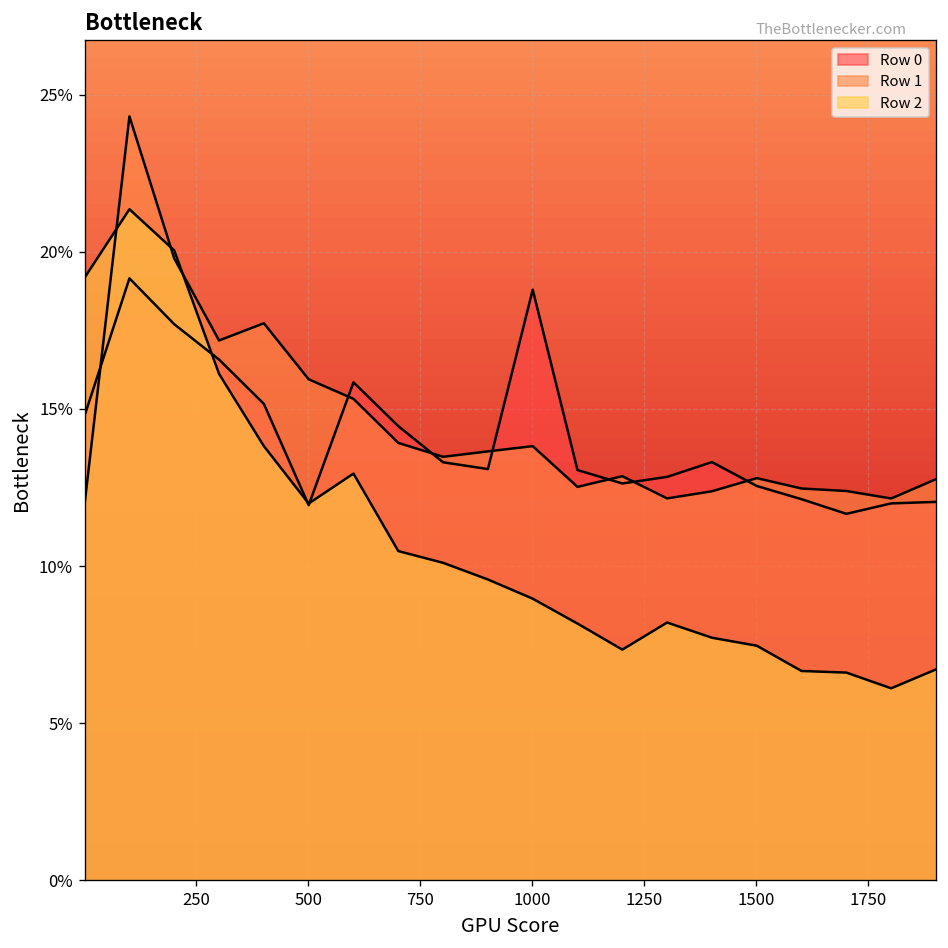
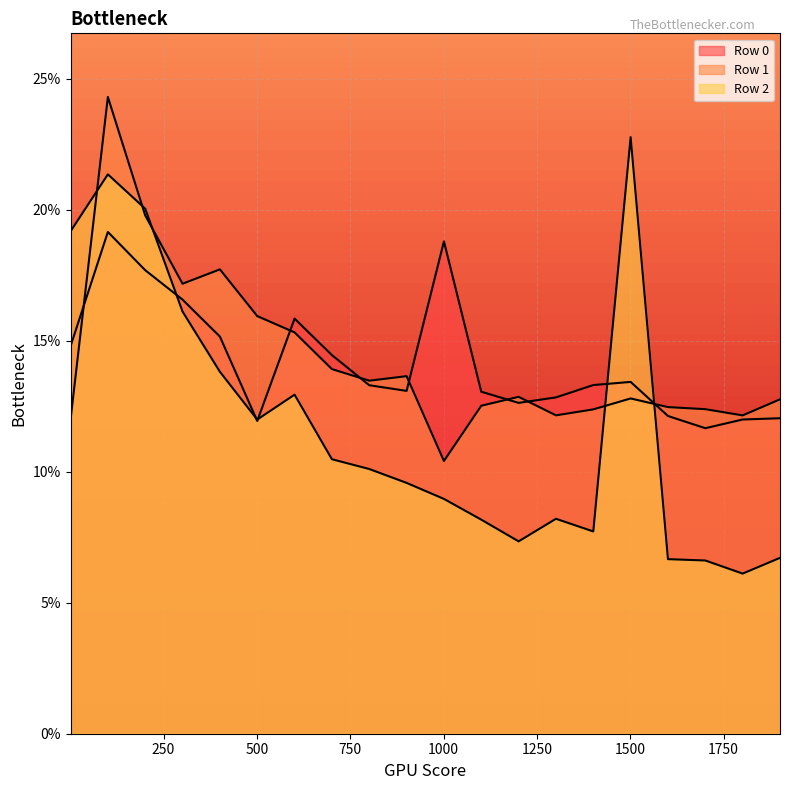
  {
    "Row 0": {
      "1000": "18.8%",
-     "1500": "12.5%"
+     "1500": "13.4%"
    },
    "Row 1": {
      "500": "15.9%",
-     "1000": "13.8%",
+     "1000": "10.4%",
      "1500": "12.8%"
    },
    "Row 2": {
      "1000": "9.0%",
-     "1500": "7.5%"
+     "1500": "22.8%"
    }
  }
